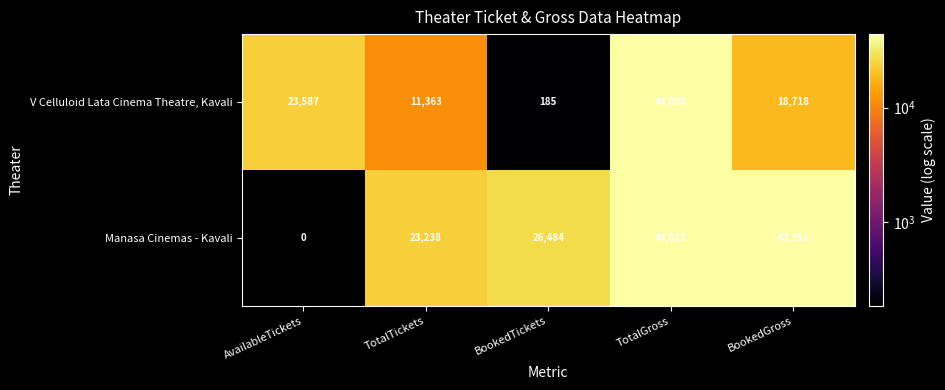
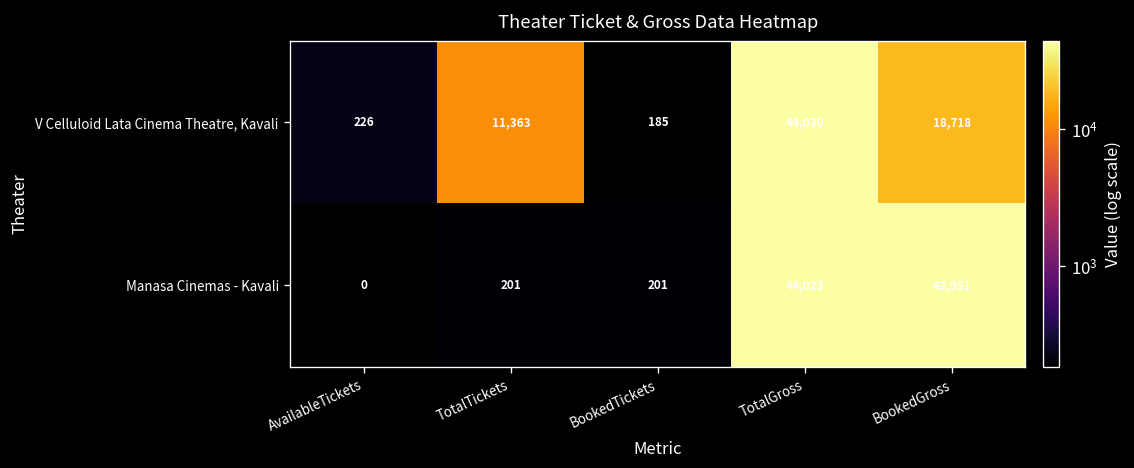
  {
    "V Celluloid Lata Cinema Theatre, Kavali": {
-     "AvailableTickets": "23,587",
+     "AvailableTickets": "226",
      "TotalTickets": "11,363",
      "BookedTickets": "185",
      "TotalGross": "44,030",
      "BookedGross": "18,718"
    },
    "Manasa Cinemas - Kavali": {
      "AvailableTickets": "0",
-     "TotalTickets": "23,238",
-     "BookedTickets": "26,484",
+     "TotalTickets": "201",
+     "BookedTickets": "201",
      "TotalGross": "44,023",
      "BookedGross": "43,951"
    }
  }
